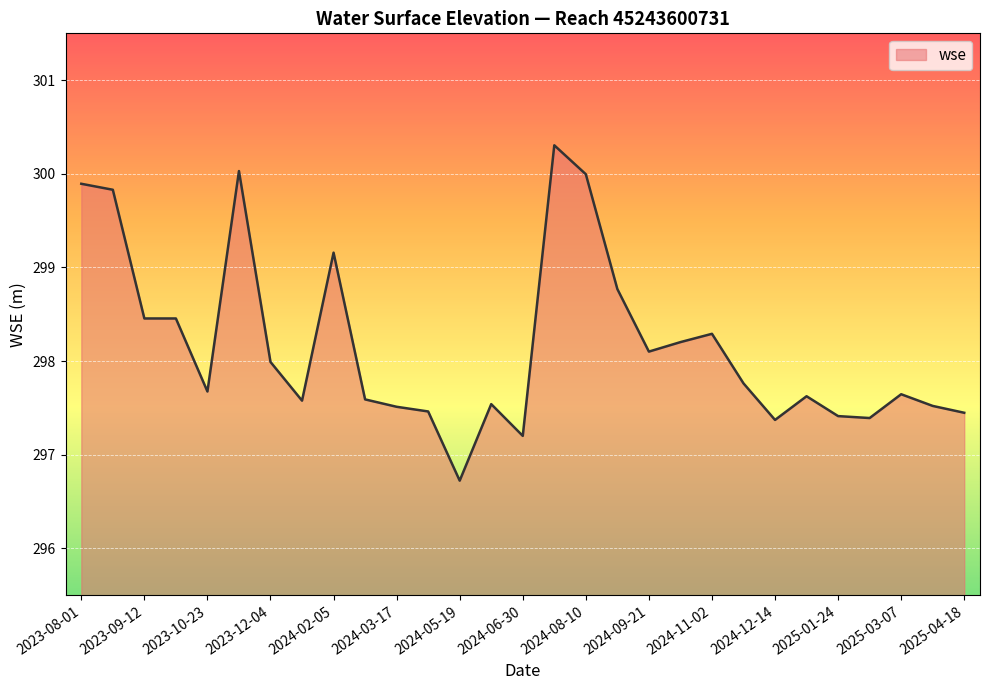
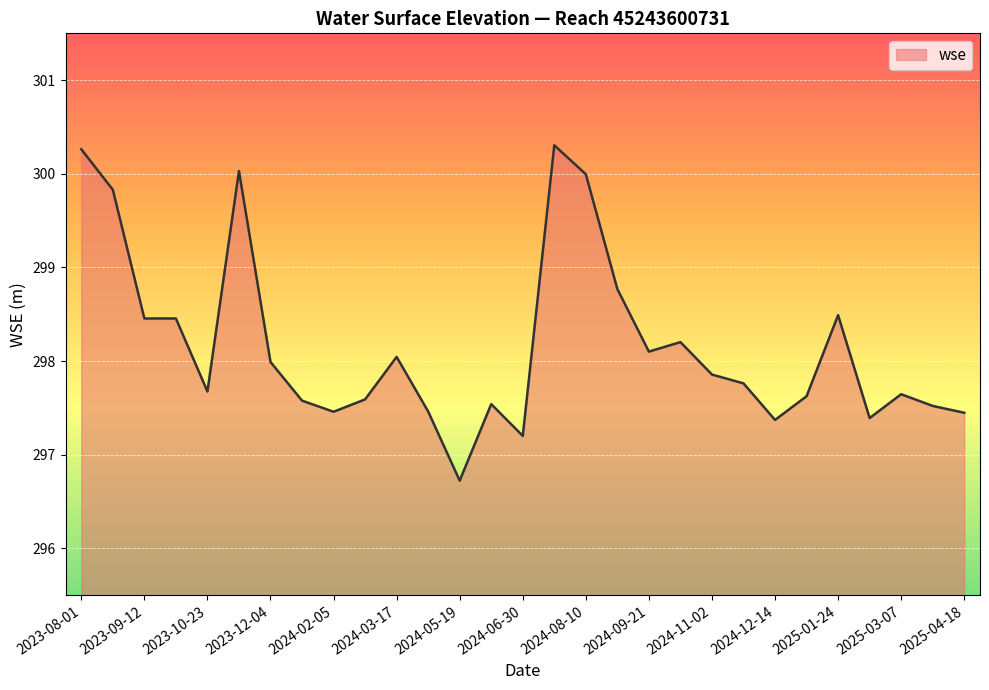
  {
-   "2023-08-01": 299.9,
+   "2023-08-01": 300.3,
    "2023-09-12": 298.5,
    "2023-10-23": 297.7,
    "2023-12-04": 298.0,
-   "2024-02-05": 299.2,
-   "2024-03-17": 297.5,
+   "2024-02-05": 297.5,
+   "2024-03-17": 298.0,
    "2024-05-19": 296.7,
    "2024-06-30": 297.2,
    "2024-08-10": 300.0,
    "2024-09-21": 298.1,
-   "2024-11-02": 298.3,
+   "2024-11-02": 297.9,
    "2024-12-14": 297.4,
-   "2025-01-24": 297.4,
+   "2025-01-24": 298.5,
    "2025-03-07": 297.6,
    "2025-04-18": 297.4
  }
